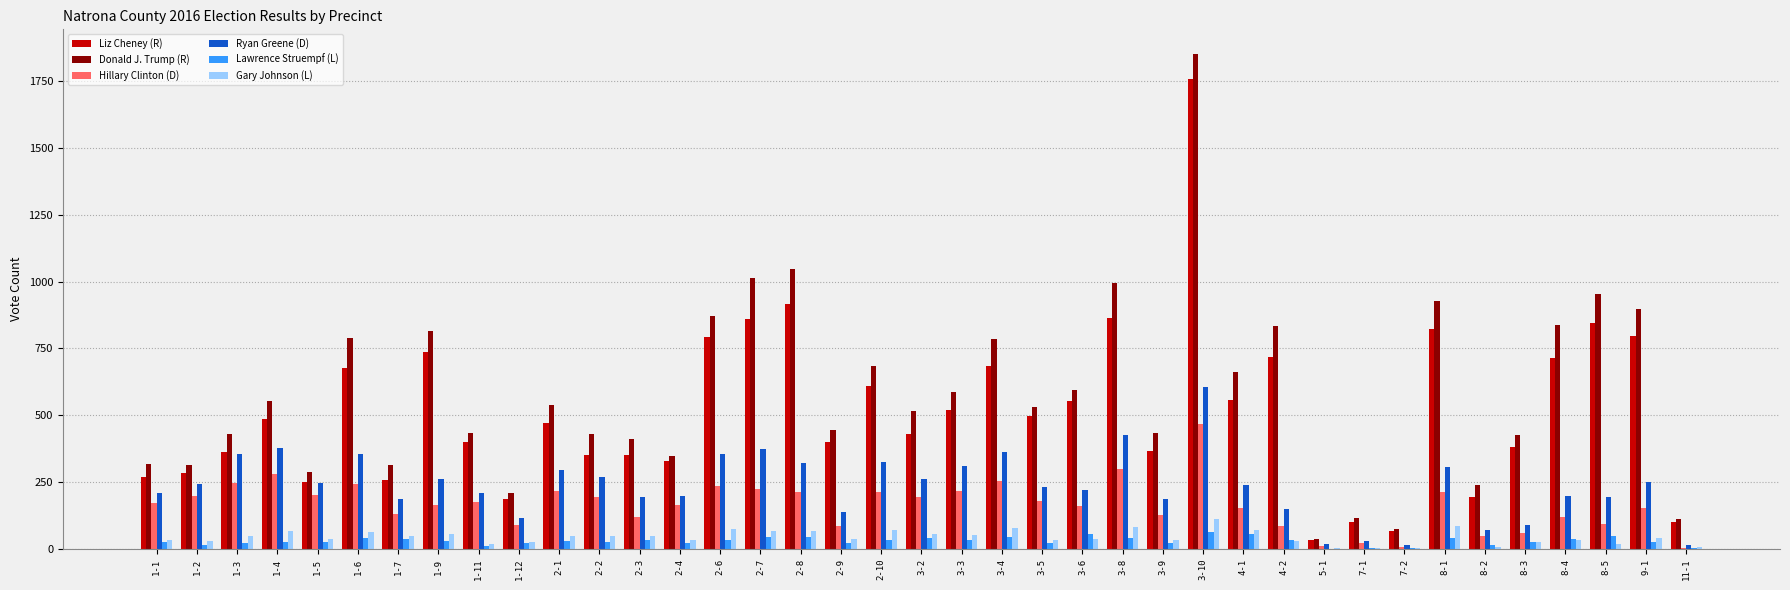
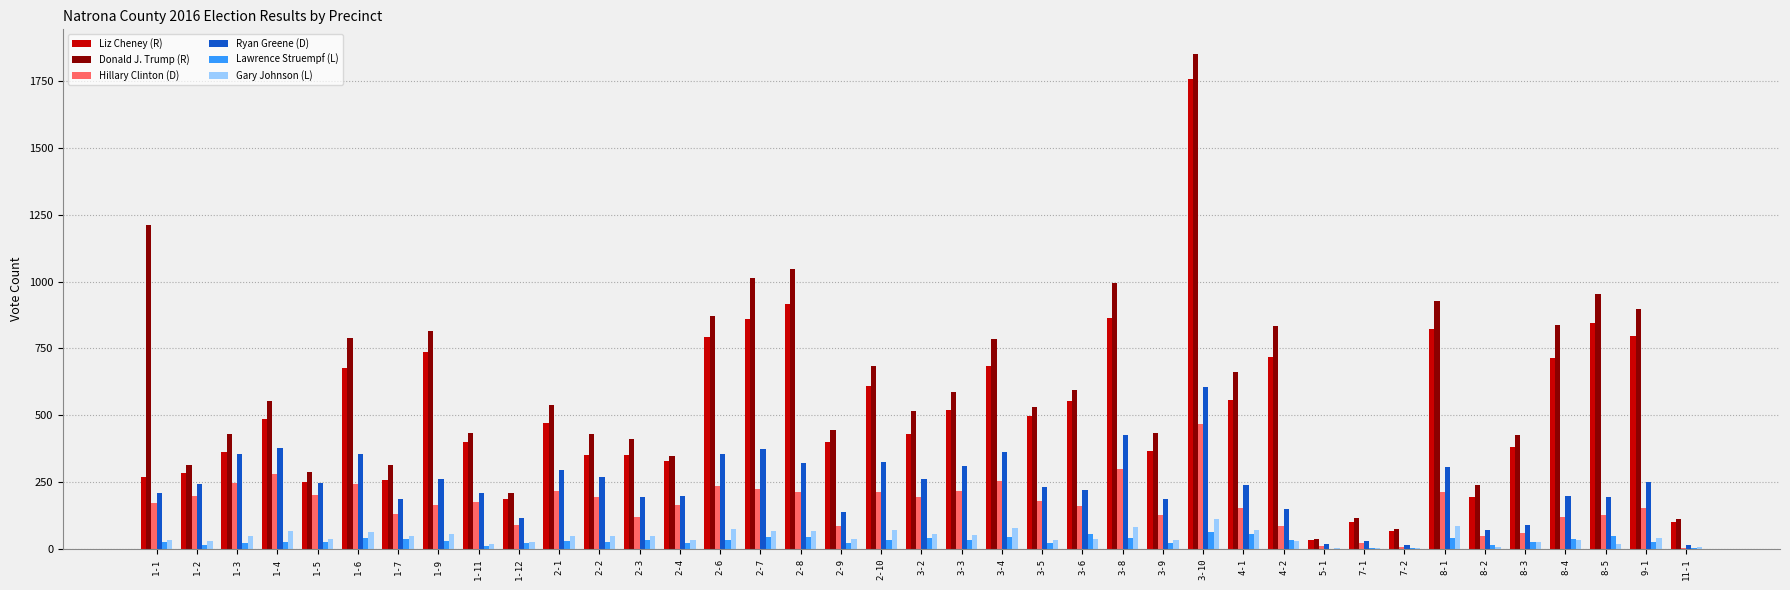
  {
    "Donald J. Trump (R)": {
-     "1-1": 320,
+     "1-1": 1210,
      "1-2": 310,
      "1-3": 430,
      "1-4": 560,
      "1-5": 290,
      "1-6": 790,
      "1-7": 310,
      "1-9": 820,
      "1-11": 430,
      "1-12": 210,
      "2-1": 540,
      "2-2": 430,
      "2-3": 410,
      "2-4": 350,
      "2-6": 870,
      "2-7": 1010,
      "2-8": 1050,
      "2-9": 450,
      "2-10": 680,
      "3-2": 520,
      "3-3": 590,
      "3-4": 790,
      "3-5": 530,
      "3-6": 590,
      "3-8": 1000,
      "3-9": 430,
      "3-10": 1850,
      "4-1": 660,
      "4-2": 830,
      "5-1": 40,
      "7-1": 110,
      "7-2": 80,
      "8-1": 930,
      "8-2": 240,
      "8-3": 430,
      "8-4": 840,
      "8-5": 950,
      "9-1": 900,
      "11-1": 110
    },
    "Hillary Clinton (D)": {
      "1-1": 170,
      "1-2": 200,
      "1-3": 250,
      "1-4": 280,
      "1-5": 200,
      "1-6": 240,
      "1-7": 130,
      "1-9": 160,
      "1-11": 170,
      "1-12": 90,
      "2-1": 220,
      "2-2": 190,
      "2-3": 120,
      "2-4": 160,
      "2-6": 240,
      "2-7": 220,
      "2-8": 210,
      "2-9": 90,
      "2-10": 210,
      "3-2": 190,
      "3-3": 220,
      "3-4": 250,
      "3-5": 180,
      "3-6": 160,
      "3-8": 300,
      "3-9": 130,
      "3-10": 470,
      "4-1": 150,
      "4-2": 90,
      "5-1": 10,
      "7-1": 20,
      "8-1": 210,
      "8-2": 50,
      "8-3": 60,
      "8-4": 120,
-     "8-5": 90,
+     "8-5": 130,
      "9-1": 150
    }
  }
